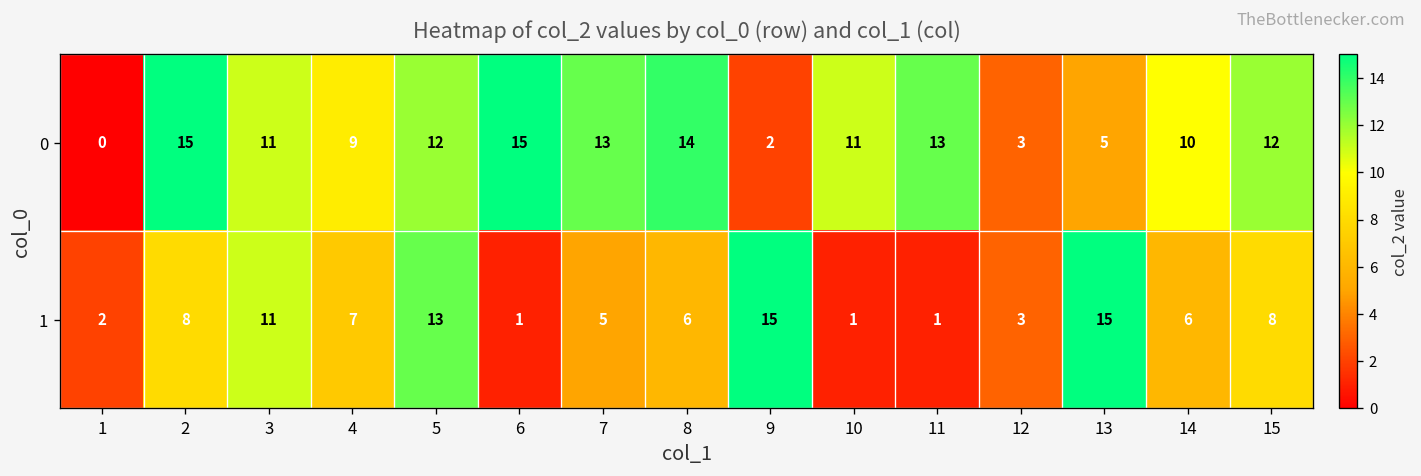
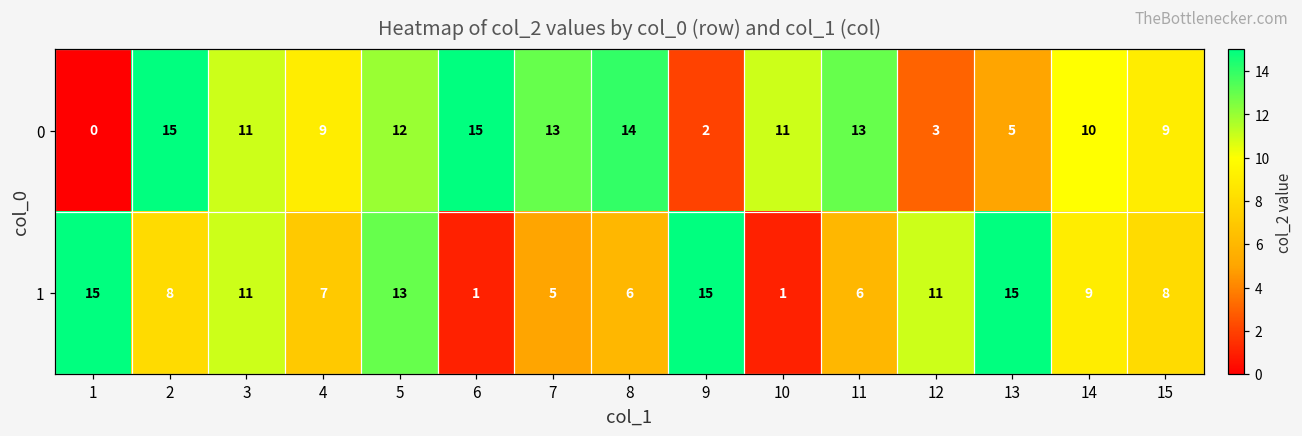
  {
    "0": {
      "1": 0,
      "2": 15,
      "3": 11,
      "4": 9,
      "5": 12,
      "6": 15,
      "7": 13,
      "8": 14,
      "9": 2,
      "10": 11,
      "11": 13,
      "12": 3,
      "13": 5,
      "14": 10,
-     "15": 12
+     "15": 9
    },
    "1": {
-     "1": 2,
+     "1": 15,
      "2": 8,
      "3": 11,
      "4": 7,
      "5": 13,
      "6": 1,
      "7": 5,
      "8": 6,
      "9": 15,
      "10": 1,
-     "11": 1,
-     "12": 3,
+     "11": 6,
+     "12": 11,
      "13": 15,
-     "14": 6,
+     "14": 9,
      "15": 8
    }
  }
